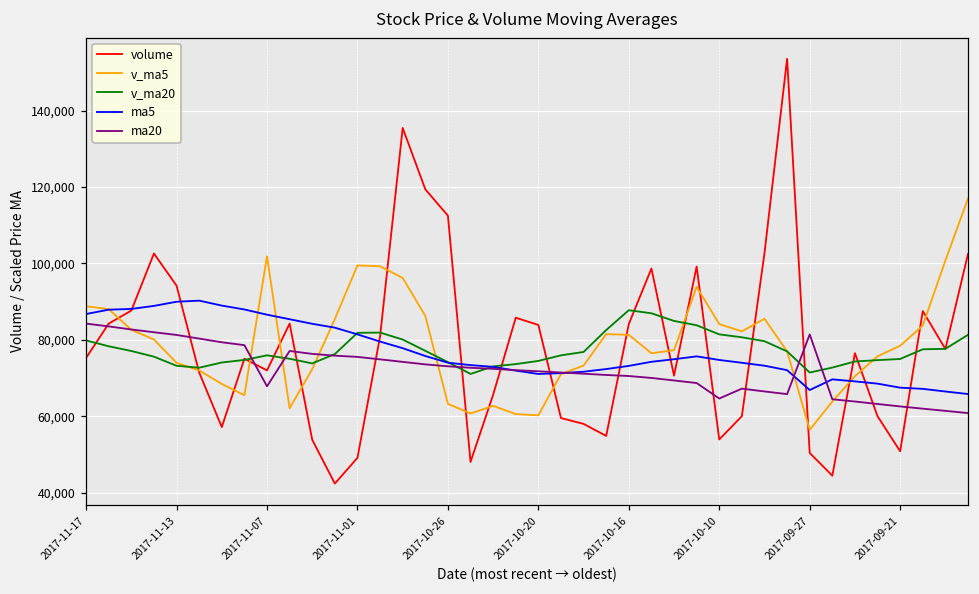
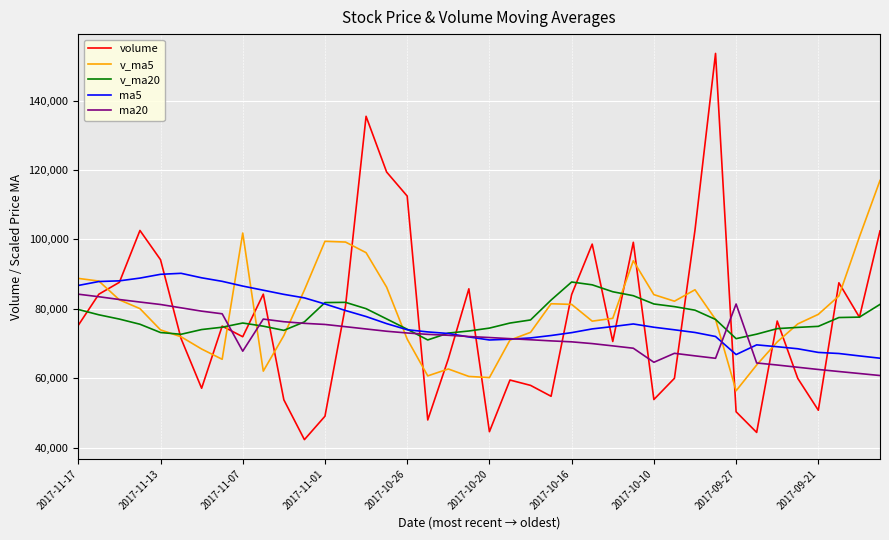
  {
    "volume": {
      "2017-11-17": "75,000",
      "2017-11-13": "94,000",
      "2017-11-07": "72,000",
      "2017-11-01": "49,000",
      "2017-10-26": "112,000",
-     "2017-10-20": "84,000",
+     "2017-10-20": "45,000",
      "2017-10-16": "84,000",
      "2017-10-10": "54,000",
      "2017-09-27": "50,000",
      "2017-09-21": "51,000"
    },
    "v_ma5": {
      "2017-11-17": "89,000",
      "2017-11-13": "74,000",
      "2017-11-07": "102,000",
      "2017-11-01": "99,000",
-     "2017-10-26": "63,000",
+     "2017-10-26": "71,000",
      "2017-10-20": "60,000",
      "2017-10-16": "81,000",
      "2017-10-10": "84,000",
      "2017-09-27": "56,000",
      "2017-09-21": "78,000"
    },
    "v_ma20": {
      "2017-11-17": "80,000",
      "2017-11-13": "73,000",
      "2017-11-07": "76,000",
      "2017-10-20": "74,000",
      "2017-10-16": "88,000",
      "2017-10-10": "81,000",
      "2017-09-27": "71,000",
      "2017-09-21": "75,000"
    },
    "ma5": {
      "2017-11-17": "87,000",
      "2017-11-13": "90,000",
      "2017-11-07": "87,000",
      "2017-10-16": "73,000",
      "2017-10-10": "75,000",
      "2017-09-27": "67,000",
      "2017-09-21": "67,000"
    },
    "ma20": {
      "2017-11-17": "84,000",
      "2017-11-13": "81,000",
      "2017-11-07": "68,000",
      "2017-11-01": "76,000",
      "2017-10-26": "73,000",
      "2017-10-16": "71,000",
      "2017-10-10": "65,000",
      "2017-09-27": "81,000",
      "2017-09-21": "63,000"
    }
  }
